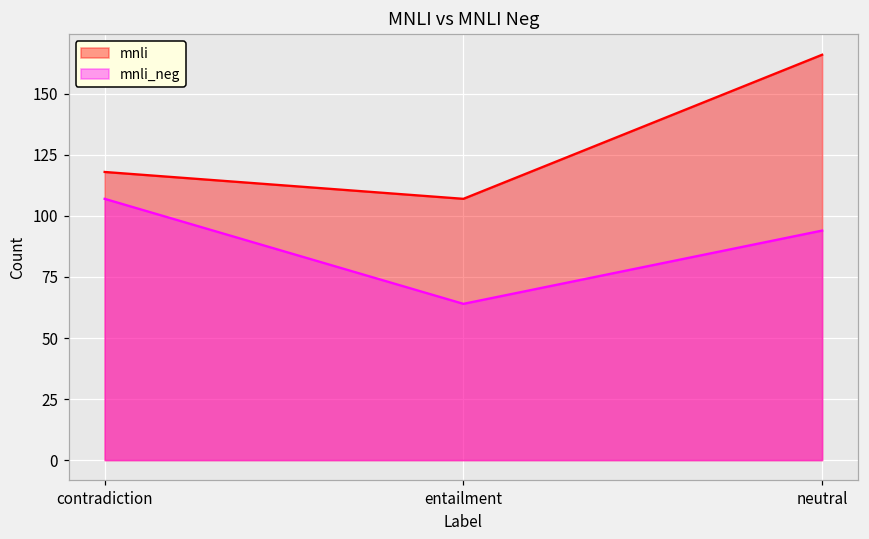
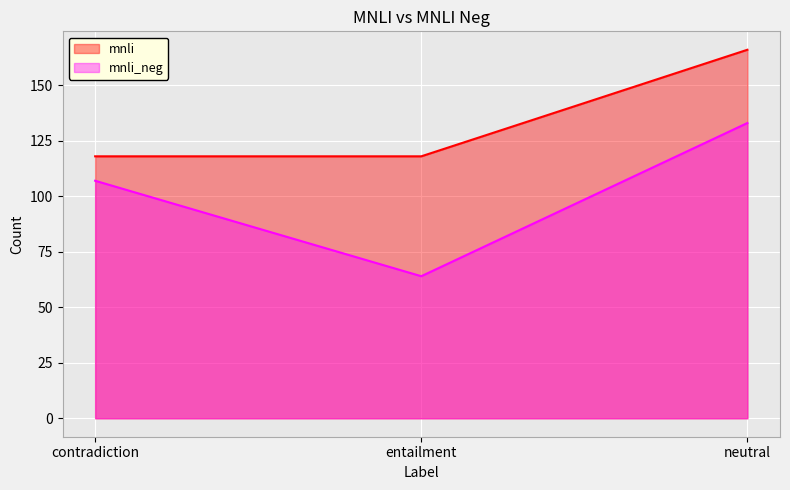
  {
    "mnli": {
      "contradiction": 118,
-     "entailment": 107,
+     "entailment": 118,
      "neutral": 166
    },
    "mnli_neg": {
      "contradiction": 107,
      "entailment": 64,
-     "neutral": 94
+     "neutral": 133
    }
  }
